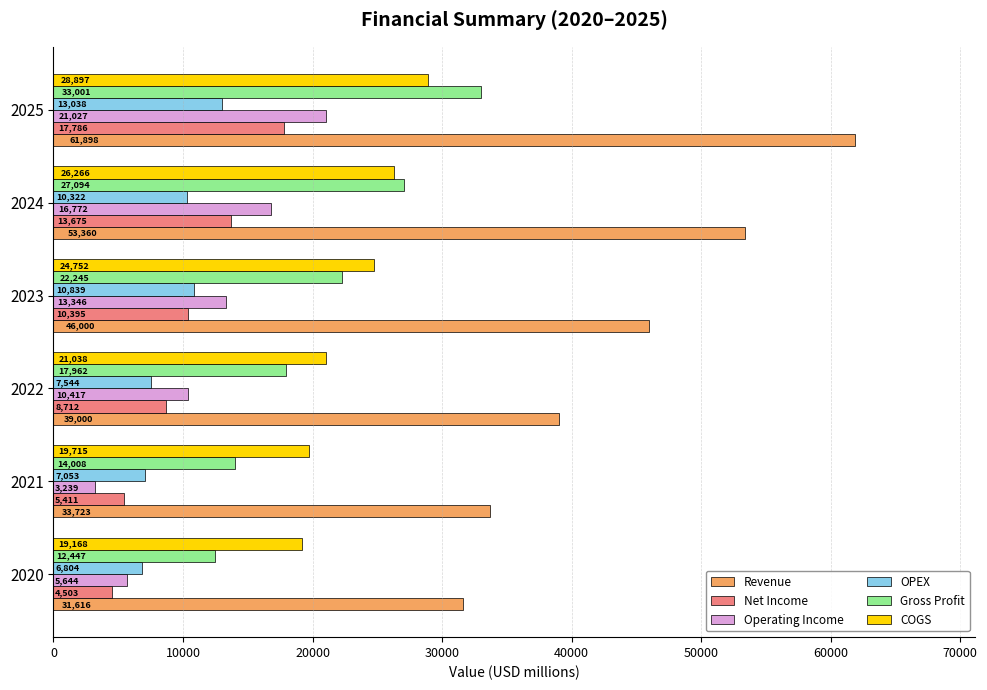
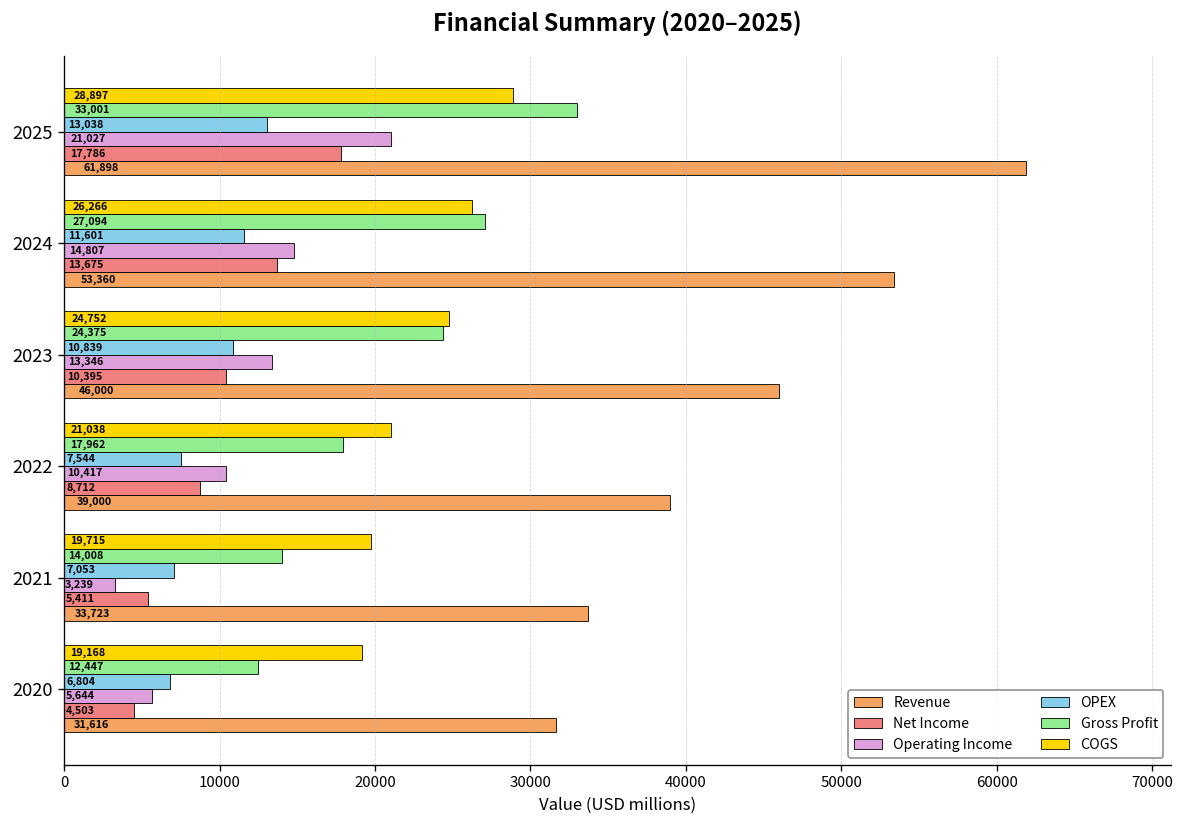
  {
    "Operating Income": {
      "2025": "21,027",
-     "2024": "16,772",
+     "2024": "14,807",
      "2023": "13,346",
      "2022": "10,417",
      "2021": "3,239",
      "2020": "5,644"
    },
    "OPEX": {
      "2025": "13,038",
-     "2024": "10,322",
+     "2024": "11,601",
      "2023": "10,839",
      "2022": "7,544",
      "2021": "7,053",
      "2020": "6,804"
    },
    "Gross Profit": {
      "2025": "33,001",
      "2024": "27,094",
-     "2023": "22,245",
+     "2023": "24,375",
      "2022": "17,962",
      "2021": "14,008",
      "2020": "12,447"
    },
    "COGS": {
      "2025": "28,897",
      "2024": "26,266",
      "2023": "24,752",
      "2022": "21,038",
      "2021": "19,715",
      "2020": "19,168"
    }
  }
